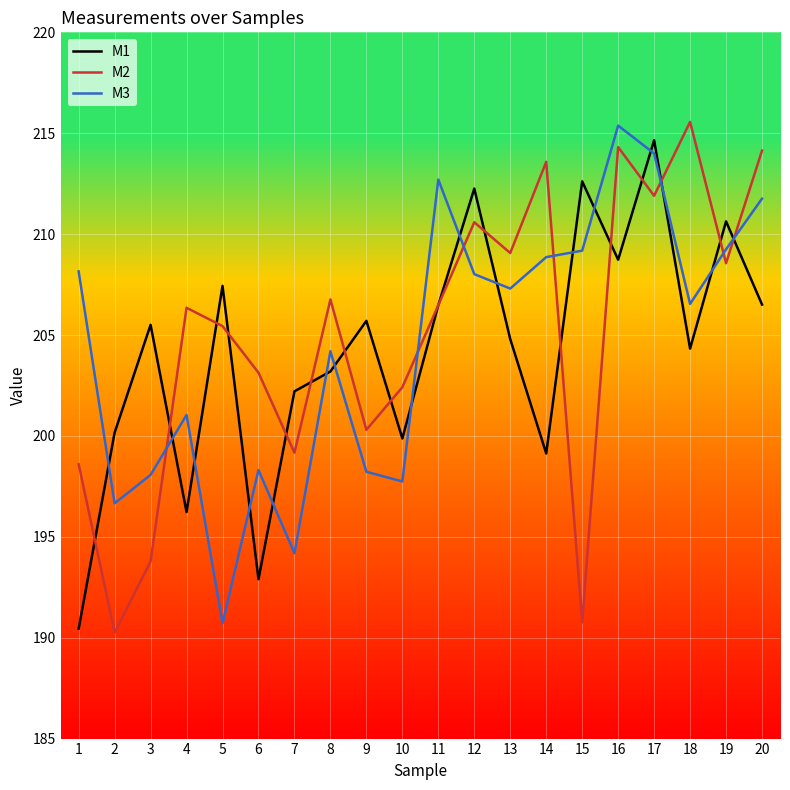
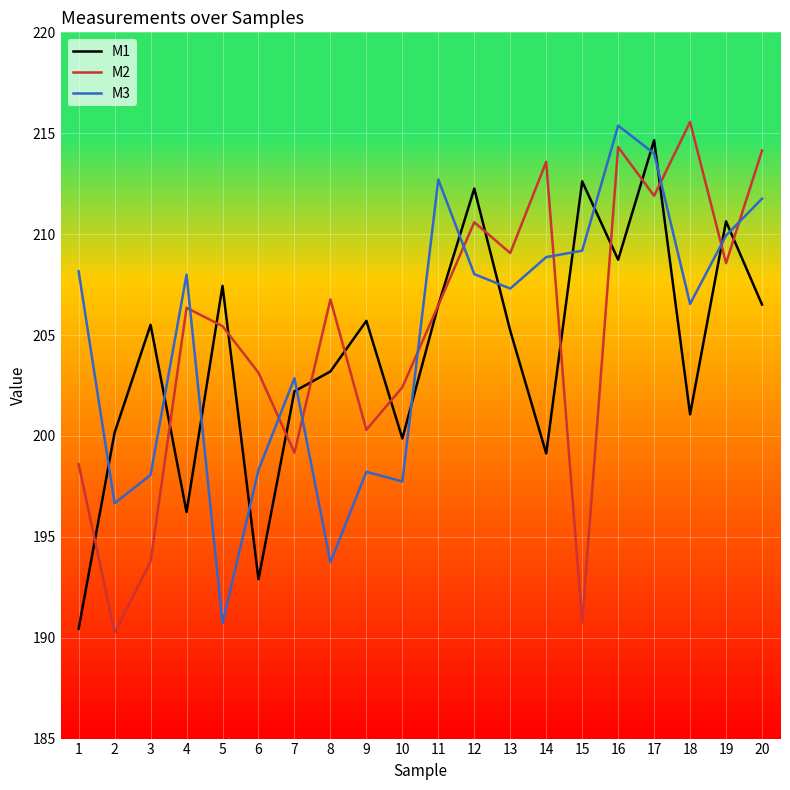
  {
    "M1": {
      "1": 190.4,
      "2": 200.2,
      "3": 205.5,
      "4": 196.2,
      "5": 207.4,
      "6": 192.9,
      "7": 202.2,
      "8": 203.2,
      "9": 205.7,
      "10": 199.9,
      "12": 212.3,
-     "13": 204.8,
+     "13": 205.2,
      "14": 199.1,
      "15": 212.6,
      "16": 208.7,
      "17": 214.7,
-     "18": 204.3,
+     "18": 201.1,
      "19": 210.6,
      "20": 206.5
    },
    "M2": {
      "1": 198.6,
      "2": 190.3,
      "3": 193.8,
      "4": 206.3,
      "5": 205.4,
      "6": 203.1,
      "7": 199.2,
      "8": 206.8,
      "9": 200.3,
      "10": 202.4,
      "12": 210.6,
      "13": 209.1,
      "14": 213.6,
      "15": 190.8,
      "16": 214.3,
      "17": 211.9,
      "18": 215.6,
      "19": 208.6,
      "20": 214.1
    },
    "M3": {
      "1": 208.2,
      "2": 196.7,
      "3": 198.1,
-     "4": 201.0,
+     "4": 208.0,
      "5": 190.7,
      "6": 198.3,
-     "7": 194.2,
-     "8": 204.2,
+     "7": 202.9,
+     "8": 193.7,
      "9": 198.2,
      "10": 197.7,
      "11": 212.7,
      "12": 208.0,
      "13": 207.3,
      "14": 208.9,
      "15": 209.2,
      "16": 215.4,
      "17": 214.0,
      "18": 206.5,
-     "19": 209.2,
+     "19": 209.9,
      "20": 211.8
    }
  }
